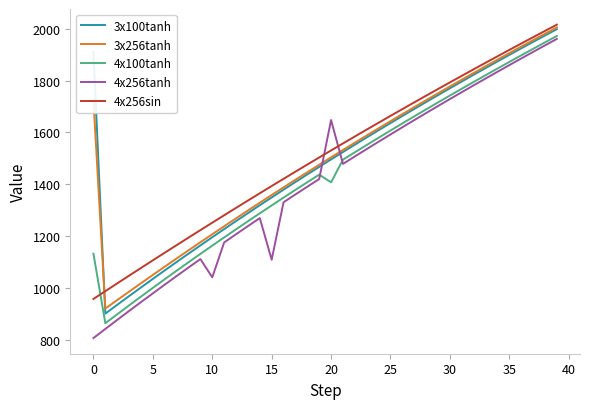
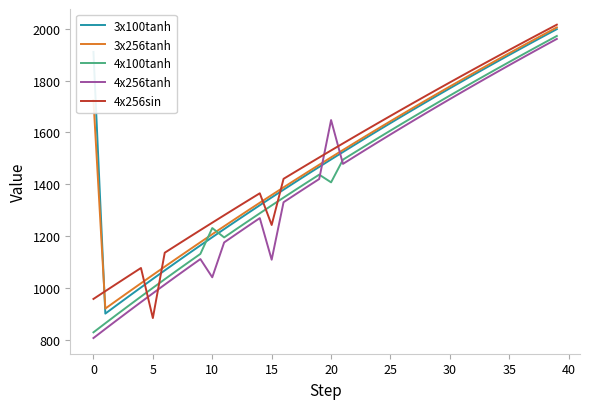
  {
    "3x100tanh": {
      "5": 1030,
      "10": 1200
    },
    "3x256tanh": {
      "5": 1050,
      "10": 1210
    },
    "4x100tanh": {
-     "0": 1130,
+     "0": 830,
      "5": 1000,
-     "10": 1160,
+     "10": 1230,
      "15": 1320,
      "20": 1410,
      "25": 1610,
      "30": 1740,
      "35": 1870
    },
    "4x256tanh": {
      "0": 810,
      "5": 980,
      "10": 1040,
      "15": 1110,
      "20": 1650,
      "25": 1590,
      "30": 1730,
      "35": 1860
    },
    "4x256sin": {
      "0": 960,
-     "5": 1110,
+     "5": 880,
      "10": 1250,
-     "15": 1390,
+     "15": 1240,
      "20": 1530,
      "25": 1660,
      "30": 1790,
      "35": 1920
    }
  }
